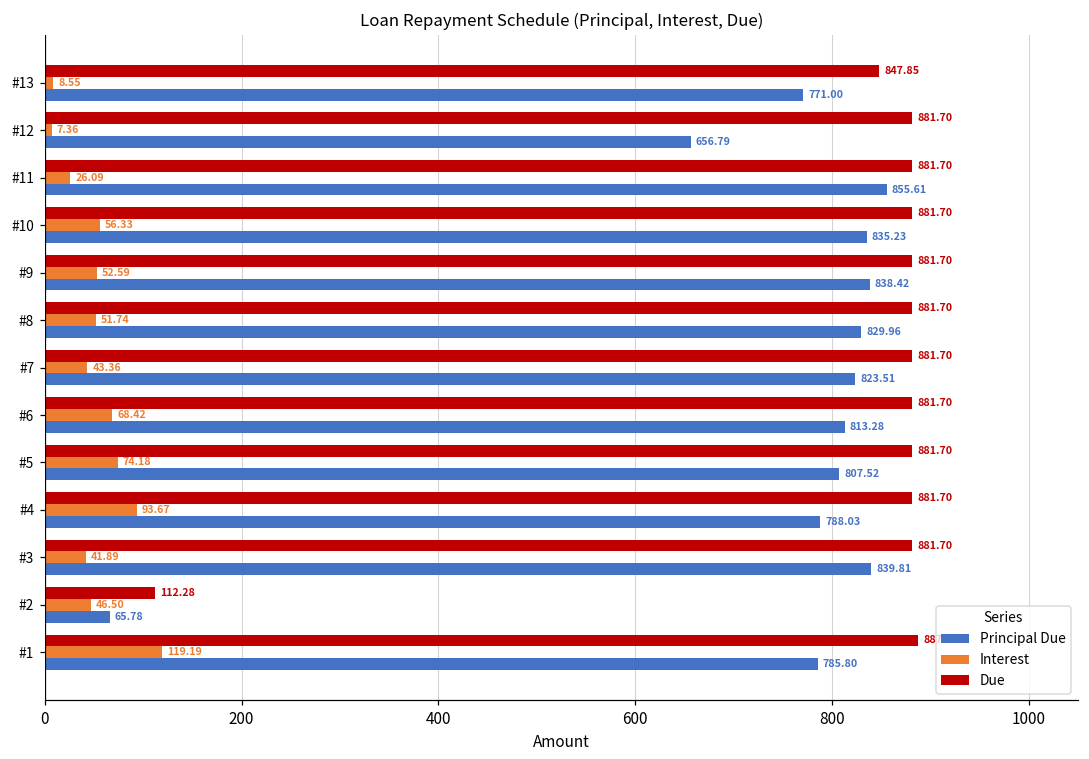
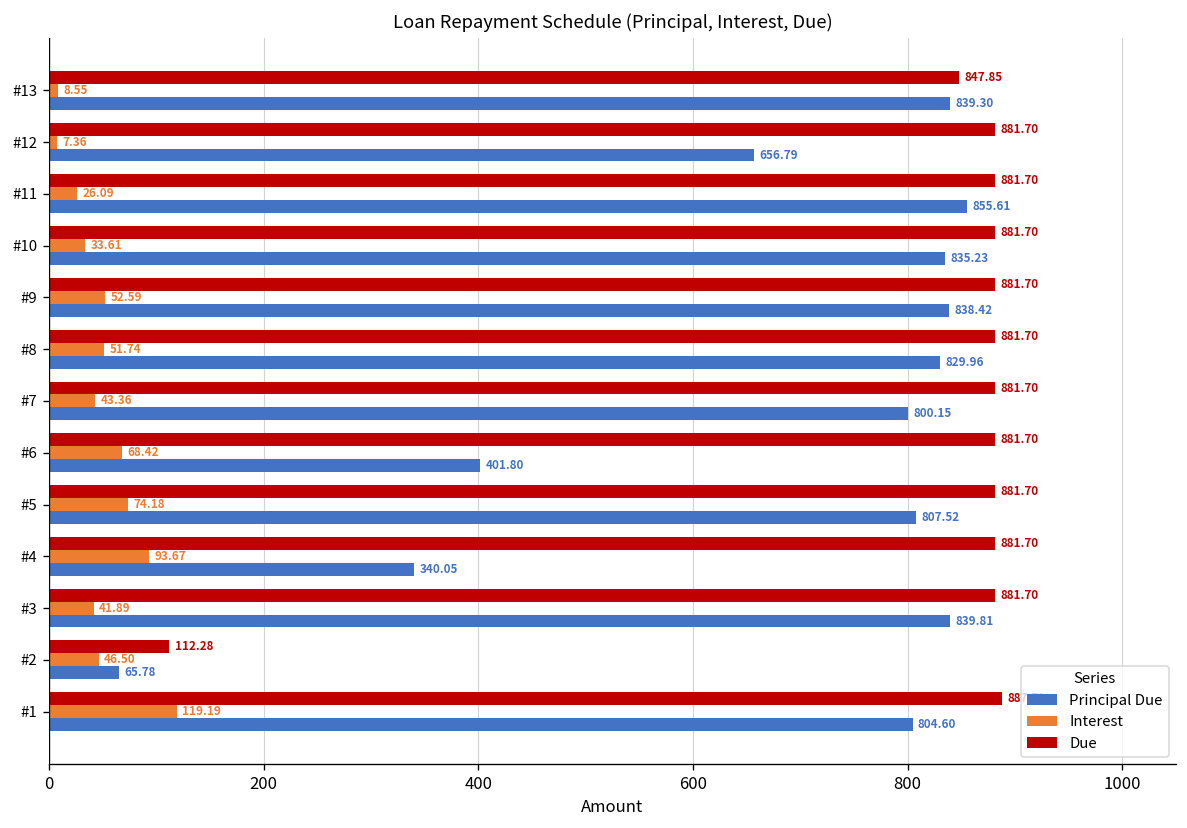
  {
    "Principal Due": {
-     "#13": 771.00,
+     "#13": 839.30,
      "#12": 656.79,
      "#11": 855.61,
      "#10": 835.23,
      "#9": 838.42,
      "#8": 829.96,
-     "#7": 823.51,
-     "#6": 813.28,
+     "#7": 800.15,
+     "#6": 401.80,
      "#5": 807.52,
-     "#4": 788.03,
+     "#4": 340.05,
      "#3": 839.81,
      "#2": 65.78,
-     "#1": 785.80
+     "#1": 804.60
    },
    "Interest": {
      "#13": 8.55,
      "#12": 7.36,
      "#11": 26.09,
-     "#10": 56.33,
+     "#10": 33.61,
      "#9": 52.59,
      "#8": 51.74,
      "#7": 43.36,
      "#6": 68.42,
      "#5": 74.18,
      "#4": 93.67,
      "#3": 41.89,
      "#2": 46.50,
      "#1": 119.19
    },
    "Due": {
      "#13": 847.85,
      "#12": 881.70,
      "#11": 881.70,
      "#10": 881.70,
      "#9": 881.70,
      "#8": 881.70,
      "#7": 881.70,
      "#6": 881.70,
      "#5": 881.70,
      "#4": 881.70,
      "#3": 881.70,
      "#2": 112.28
    }
  }
